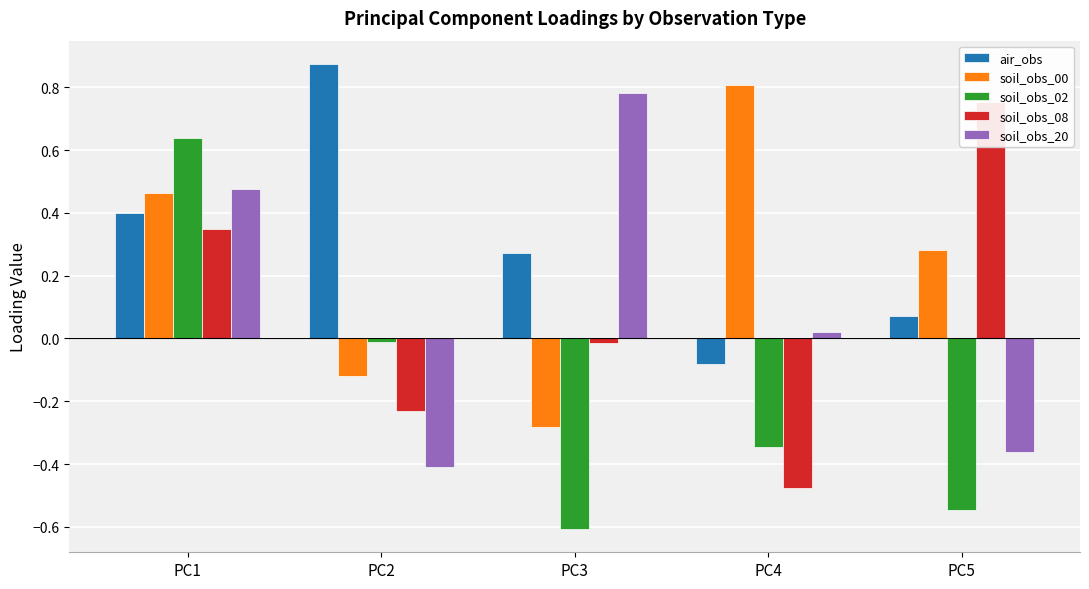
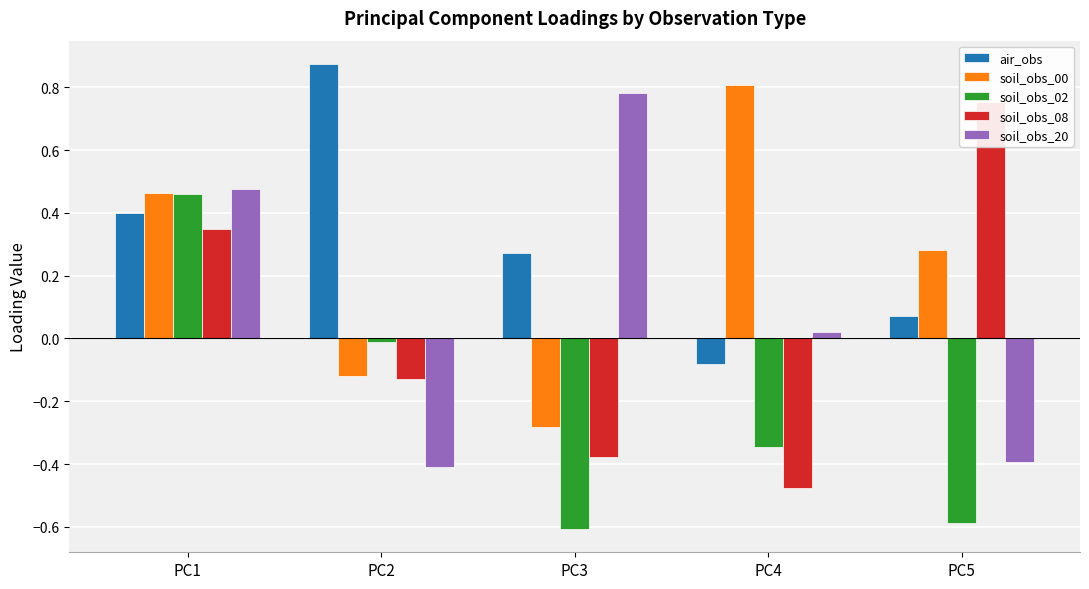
  {
    "air_obs": {
      "PC1": 0.40,
      "PC2": 0.87,
      "PC3": 0.27,
      "PC4": -0.08,
      "PC5": 0.07
    },
    "soil_obs_00": {
      "PC1": 0.46,
      "PC2": -0.12,
      "PC3": -0.28,
      "PC4": 0.81,
      "PC5": 0.28
    },
    "soil_obs_02": {
-     "PC1": 0.64,
+     "PC1": 0.46,
      "PC2": -0.01,
      "PC3": -0.61,
      "PC4": -0.34,
-     "PC5": -0.55
+     "PC5": -0.59
    },
    "soil_obs_08": {
      "PC1": 0.35,
-     "PC2": -0.23,
-     "PC3": -0.01,
+     "PC2": -0.13,
+     "PC3": -0.38,
      "PC4": -0.48
    },
    "soil_obs_20": {
      "PC1": 0.48,
      "PC2": -0.41,
      "PC3": 0.78,
      "PC4": 0.02,
-     "PC5": -0.36
+     "PC5": -0.39
    }
  }
